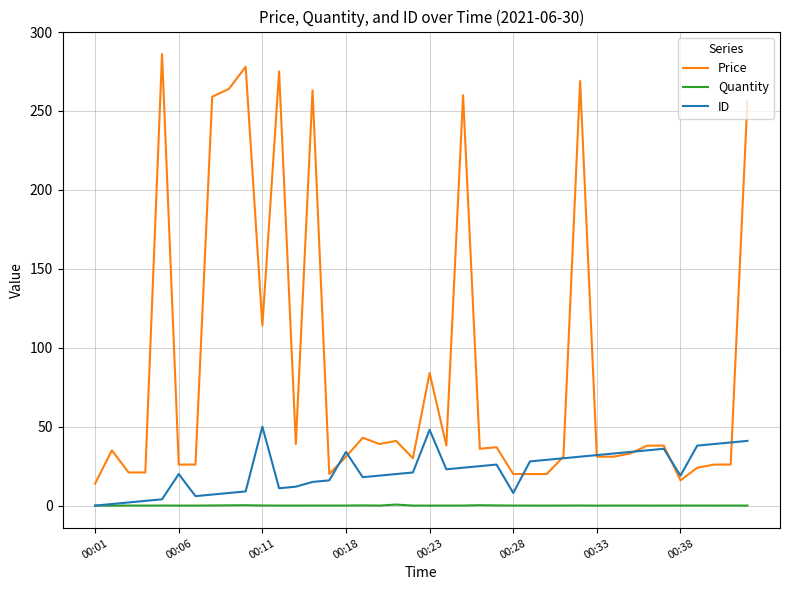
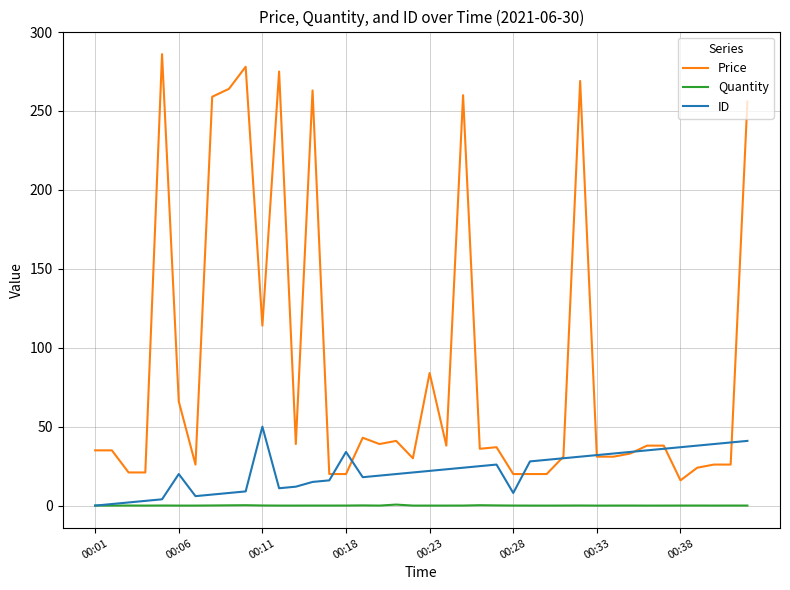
  {
    "Price": {
-     "00:01": 14,
-     "00:06": 26,
+     "00:01": 35,
+     "00:06": 66,
      "00:11": 114,
-     "00:18": 31,
+     "00:18": 20,
      "00:23": 84,
      "00:28": 20,
      "00:38": 16
    },
    "Quantity": {
      "00:06": 0,
      "00:11": 0,
      "00:18": 0,
      "00:23": 0,
      "00:28": 0,
      "00:33": 0,
      "00:38": 0
    },
    "ID": {
      "00:06": 20,
      "00:11": 50,
      "00:18": 34,
-     "00:23": 48,
+     "00:23": 22,
      "00:28": 8,
-     "00:38": 19
+     "00:38": 37
    }
  }
